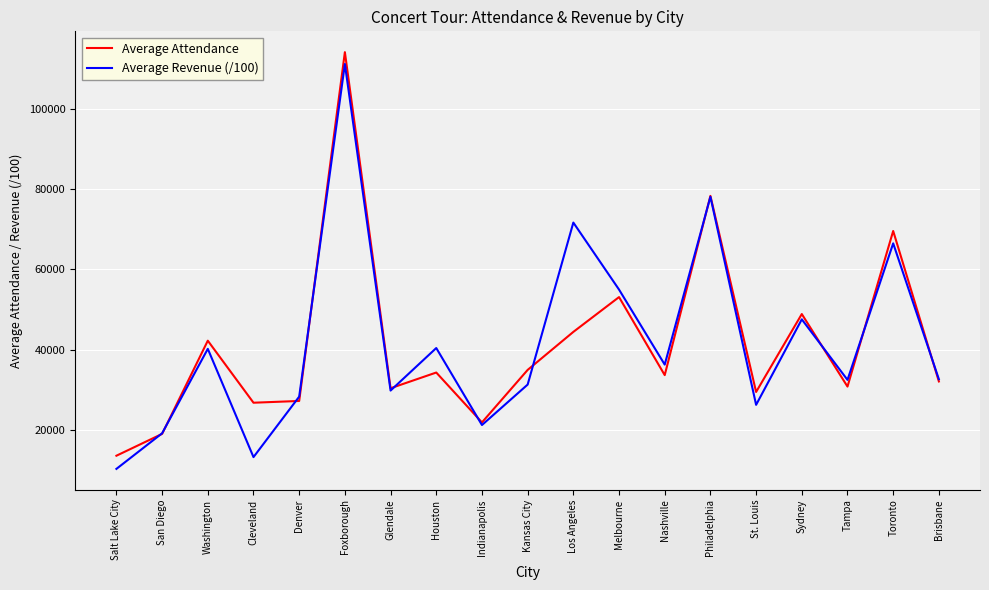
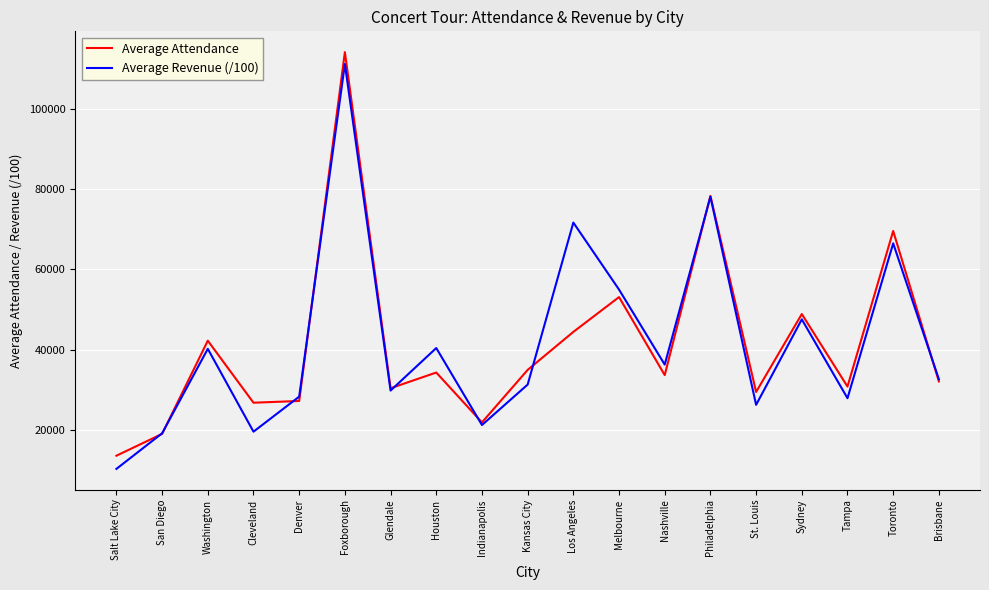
  {
    "Average Attendance": {
      "Salt Lake City": 14000,
      "Washington": 42000,
      "Cleveland": 27000,
      "Denver": 27000,
      "Foxborough": 114000,
      "Houston": 34000,
      "Indianapolis": 22000,
      "Kansas City": 35000,
      "Los Angeles": 44000,
      "Melbourne": 53000,
      "Nashville": 34000,
      "St. Louis": 30000,
      "Sydney": 49000,
      "Tampa": 31000,
      "Toronto": 70000
    },
    "Average Revenue (/100)": {
      "Salt Lake City": 10000,
      "Washington": 40000,
-     "Cleveland": 13000,
+     "Cleveland": 20000,
      "Denver": 28000,
      "Foxborough": 111000,
      "Houston": 40000,
      "Indianapolis": 21000,
      "Kansas City": 31000,
      "Los Angeles": 72000,
      "Melbourne": 55000,
      "Nashville": 36000,
      "St. Louis": 26000,
      "Sydney": 48000,
-     "Tampa": 33000,
+     "Tampa": 28000,
      "Toronto": 66000
    }
  }
